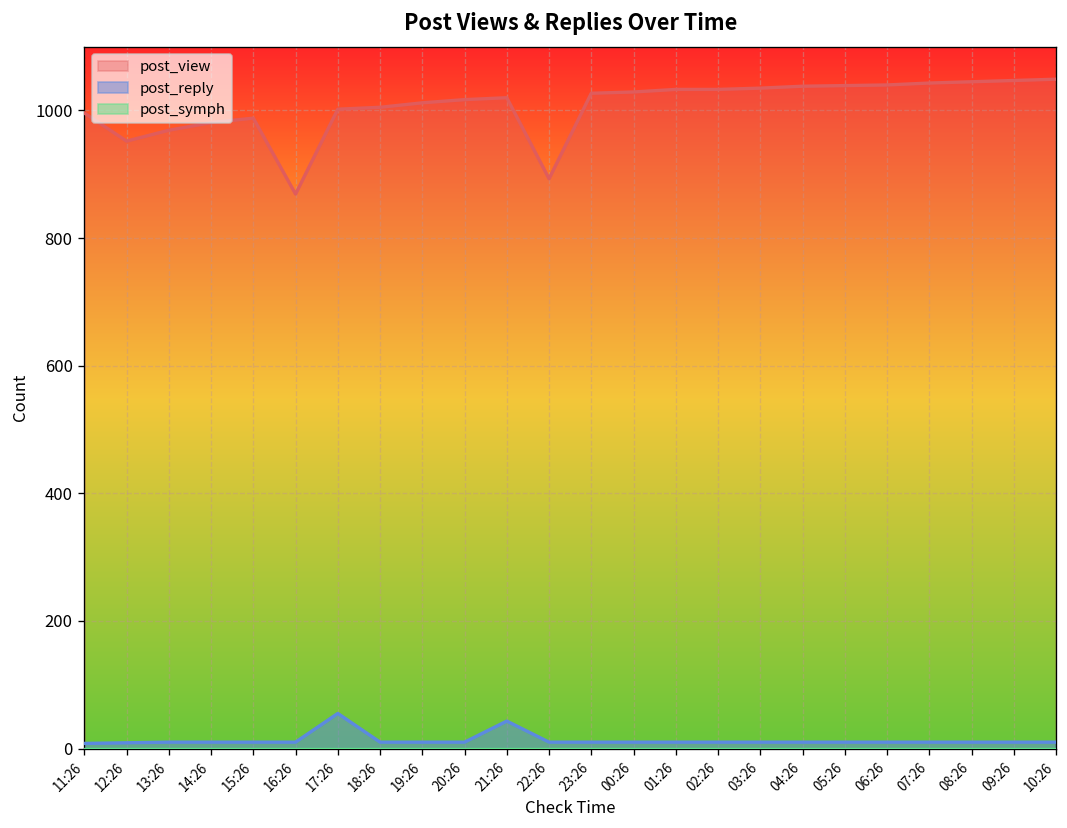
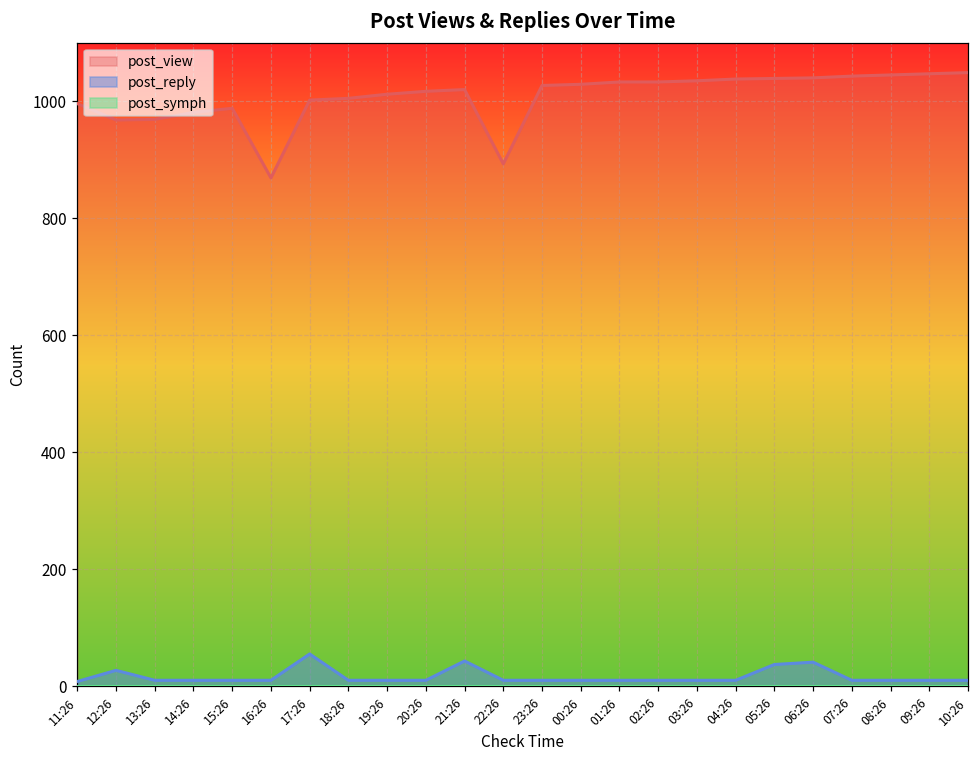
  {
    "post_view": {
      "11:26": 1000,
-     "12:26": 950,
+     "12:26": 970,
      "13:26": 970,
      "15:26": 990,
      "16:26": 870,
      "17:26": 1000,
      "18:26": 1010,
      "19:26": 1010,
      "20:26": 1020,
      "21:26": 1020,
      "22:26": 890,
      "23:26": 1030,
      "00:26": 1030,
      "01:26": 1030,
      "02:26": 1030,
      "03:26": 1040,
      "04:26": 1040,
      "05:26": 1040,
      "06:26": 1040,
      "07:26": 1040,
      "08:26": 1050,
      "09:26": 1050,
      "10:26": 1050
    },
    "post_reply": {
      "11:26": 10,
-     "12:26": 10,
+     "12:26": 30,
      "13:26": 10,
      "14:26": 10,
      "15:26": 10,
      "16:26": 10,
      "17:26": 60,
      "18:26": 10,
      "19:26": 10,
      "20:26": 10,
      "21:26": 40,
      "22:26": 10,
      "23:26": 10,
      "00:26": 10,
      "01:26": 10,
      "02:26": 10,
      "03:26": 10,
      "04:26": 10,
-     "05:26": 10,
-     "06:26": 10,
+     "05:26": 40,
+     "06:26": 40,
      "07:26": 10,
      "08:26": 10,
      "09:26": 10,
      "10:26": 10
    },
    "post_symph": {
      "11:26": 0,
      "12:26": 0,
      "13:26": 0,
      "14:26": 0,
      "15:26": 0,
      "16:26": 0,
      "17:26": 0,
      "18:26": 0,
      "19:26": 0,
      "20:26": 0,
      "21:26": 0,
      "22:26": 0,
      "23:26": 0,
      "00:26": 0,
      "01:26": 0,
      "02:26": 0,
      "03:26": 0,
      "04:26": 0,
      "05:26": 0,
      "06:26": 0,
      "07:26": 0,
      "08:26": 0,
      "09:26": 0,
      "10:26": 0
    }
  }
